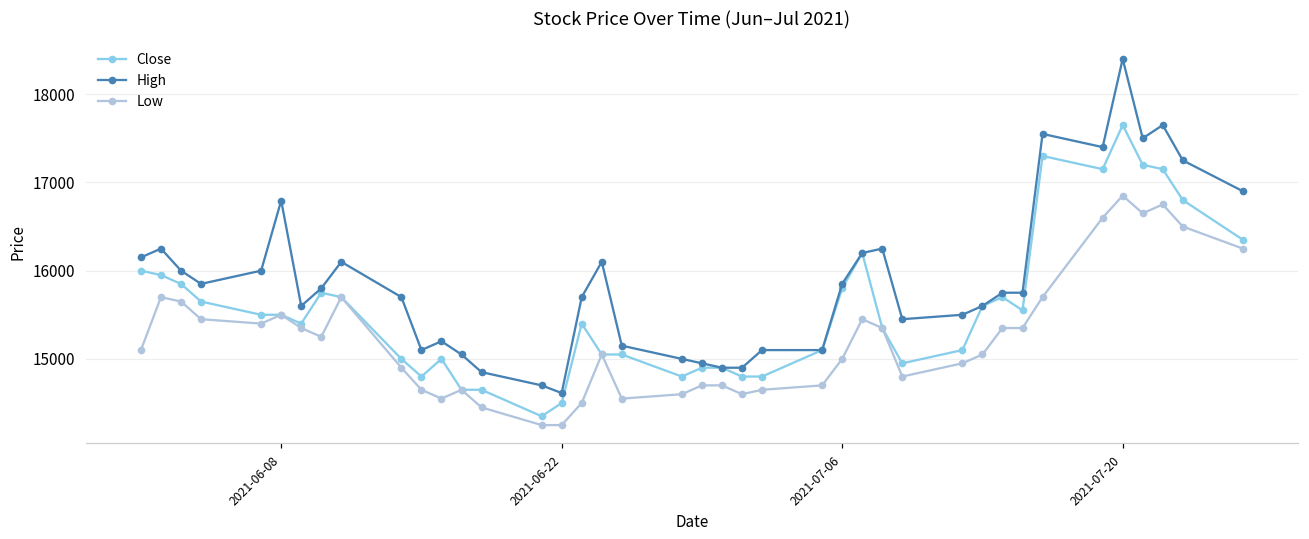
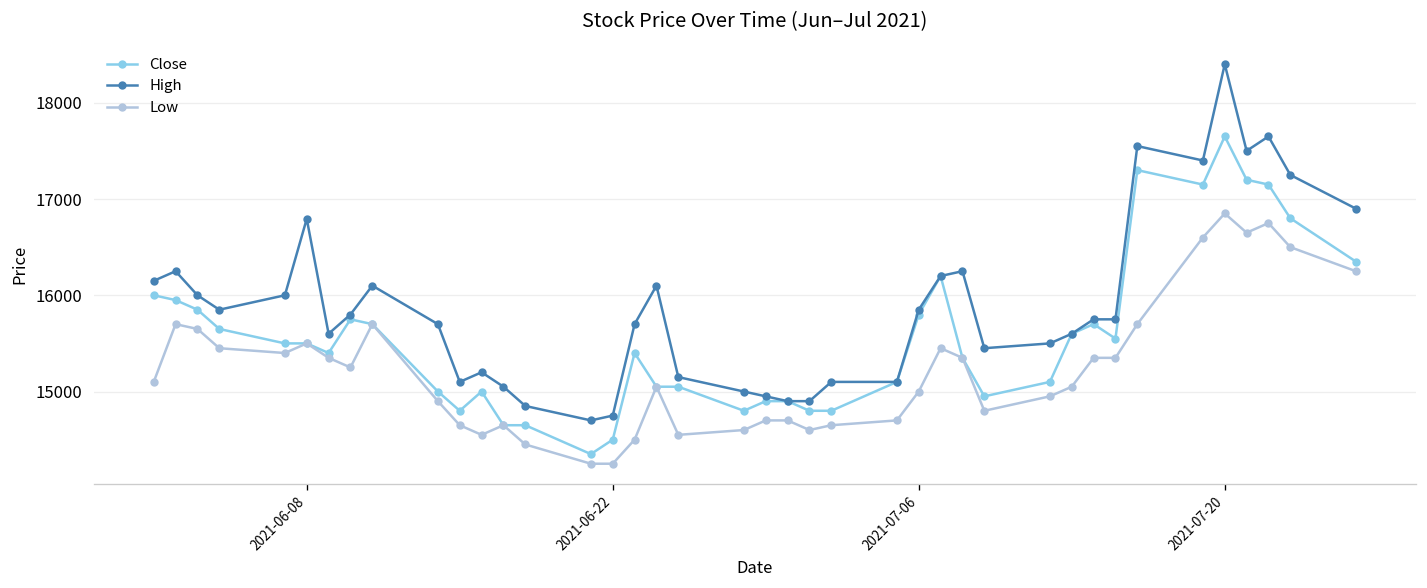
  {
    "High": {
      "2021-06-08": 16800,
-     "2021-06-22": 14600,
+     "2021-06-22": 14800,
      "2021-07-06": 15900,
      "2021-07-20": 18400
    }
  }
